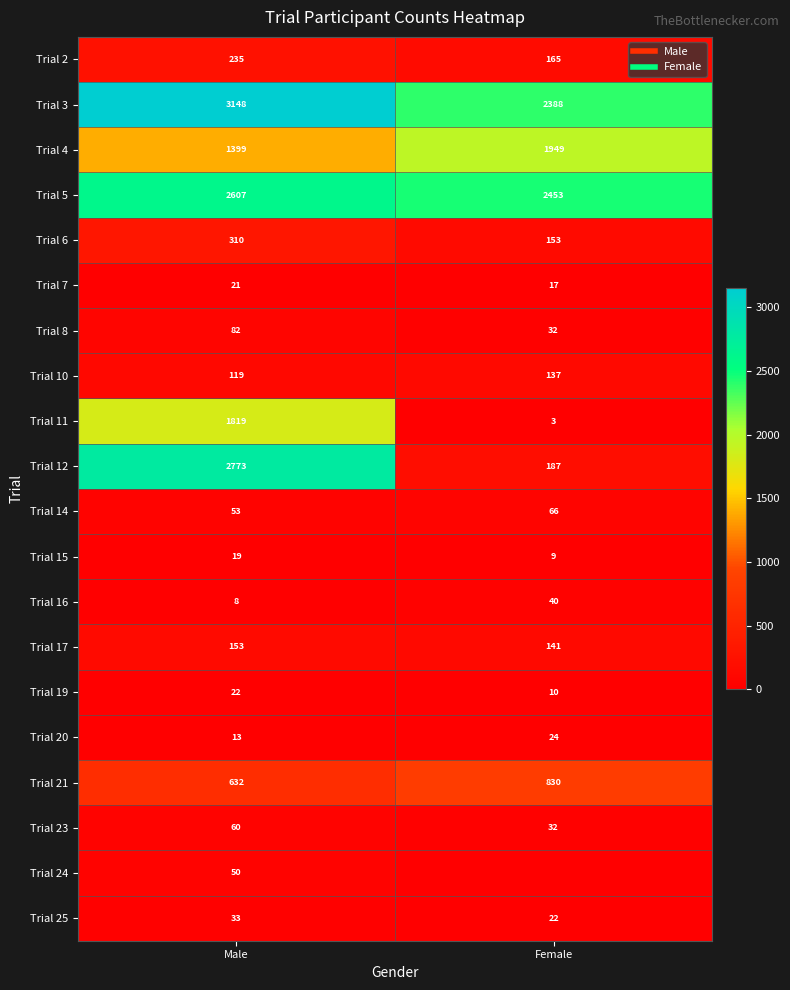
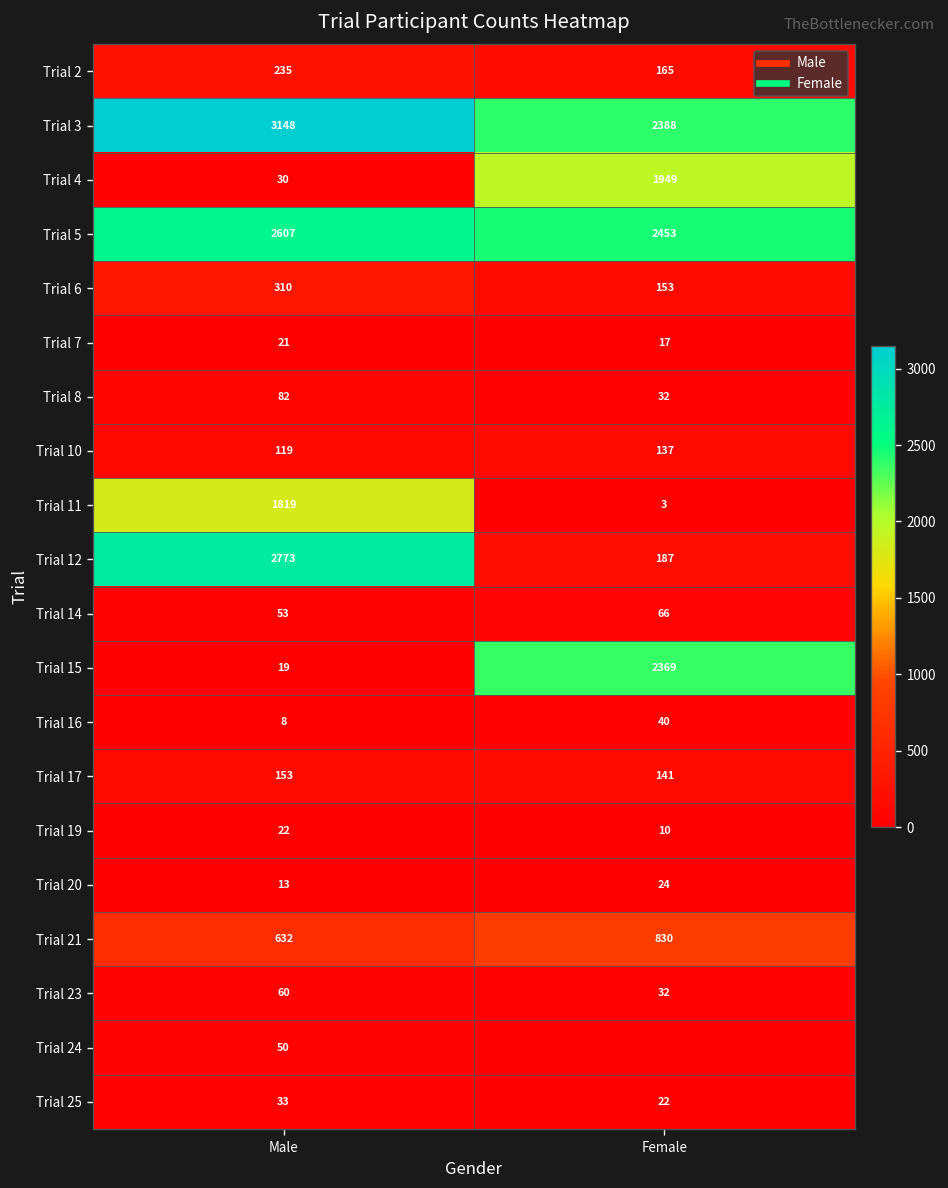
  {
    "Trial 2": {
      "Male": 235,
      "Female": 165
    },
    "Trial 3": {
      "Male": 3148,
      "Female": 2388
    },
    "Trial 4": {
-     "Male": 1399,
+     "Male": 30,
      "Female": 1949
    },
    "Trial 5": {
      "Male": 2607,
      "Female": 2453
    },
    "Trial 6": {
      "Male": 310,
      "Female": 153
    },
    "Trial 7": {
      "Male": 21,
      "Female": 17
    },
    "Trial 8": {
      "Male": 82,
      "Female": 32
    },
    "Trial 10": {
      "Male": 119,
      "Female": 137
    },
    "Trial 11": {
      "Male": 1819,
      "Female": 3
    },
    "Trial 12": {
      "Male": 2773,
      "Female": 187
    },
    "Trial 14": {
      "Male": 53,
      "Female": 66
    },
    "Trial 15": {
      "Male": 19,
-     "Female": 9
+     "Female": 2369
    },
    "Trial 16": {
      "Male": 8,
      "Female": 40
    },
    "Trial 17": {
      "Male": 153,
      "Female": 141
    },
    "Trial 19": {
      "Male": 22,
      "Female": 10
    },
    "Trial 20": {
      "Male": 13,
      "Female": 24
    },
    "Trial 21": {
      "Male": 632,
      "Female": 830
    },
    "Trial 23": {
      "Male": 60,
      "Female": 32
    },
    "Trial 24": {
      "Male": 50
    },
    "Trial 25": {
      "Male": 33,
      "Female": 22
    }
  }
